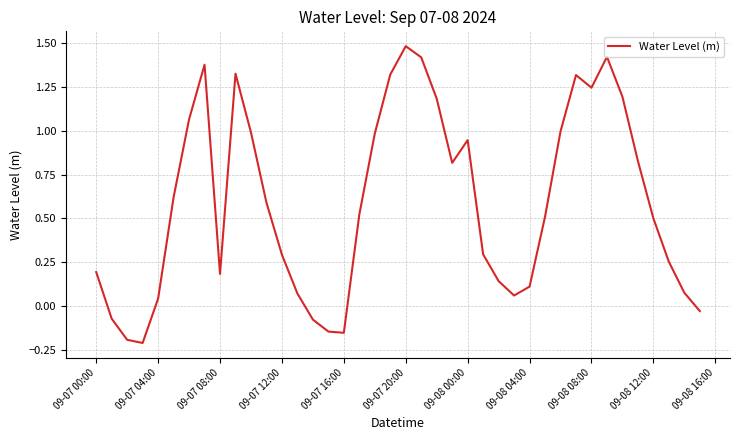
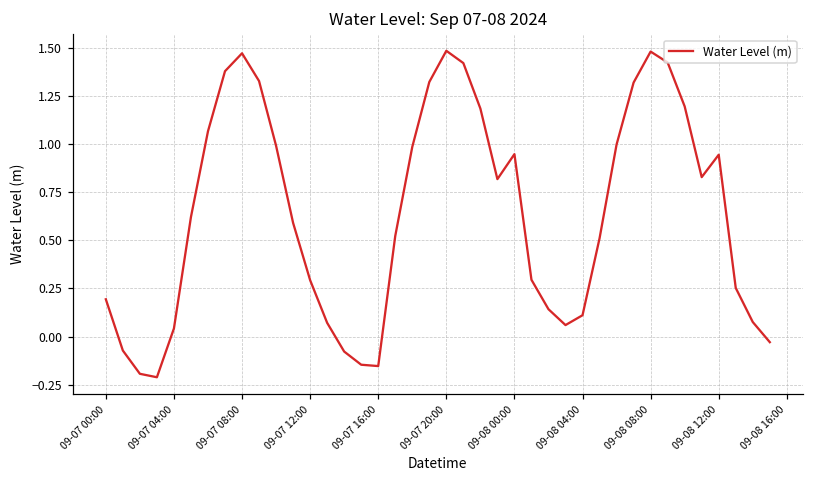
  {
    "09-07 00:00": 0.19,
    "09-07 04:00": 0.04,
-   "09-07 08:00": 0.18,
+   "09-07 08:00": 1.47,
    "09-07 12:00": 0.29,
    "09-07 16:00": -0.15,
    "09-07 20:00": 1.48,
    "09-08 00:00": 0.95,
    "09-08 04:00": 0.11,
-   "09-08 08:00": 1.25,
-   "09-08 12:00": 0.50
+   "09-08 08:00": 1.48,
+   "09-08 12:00": 0.94
  }
